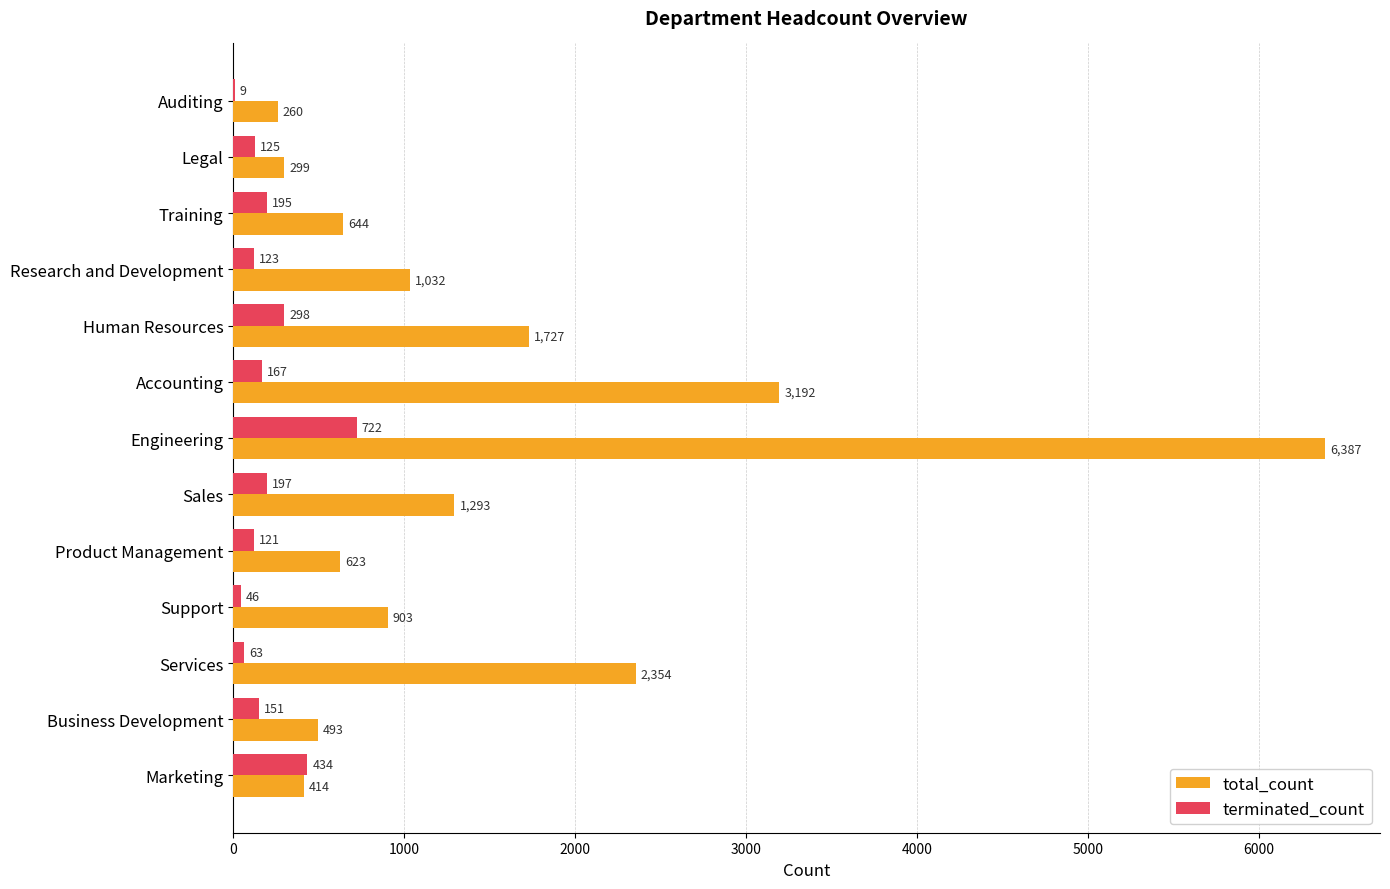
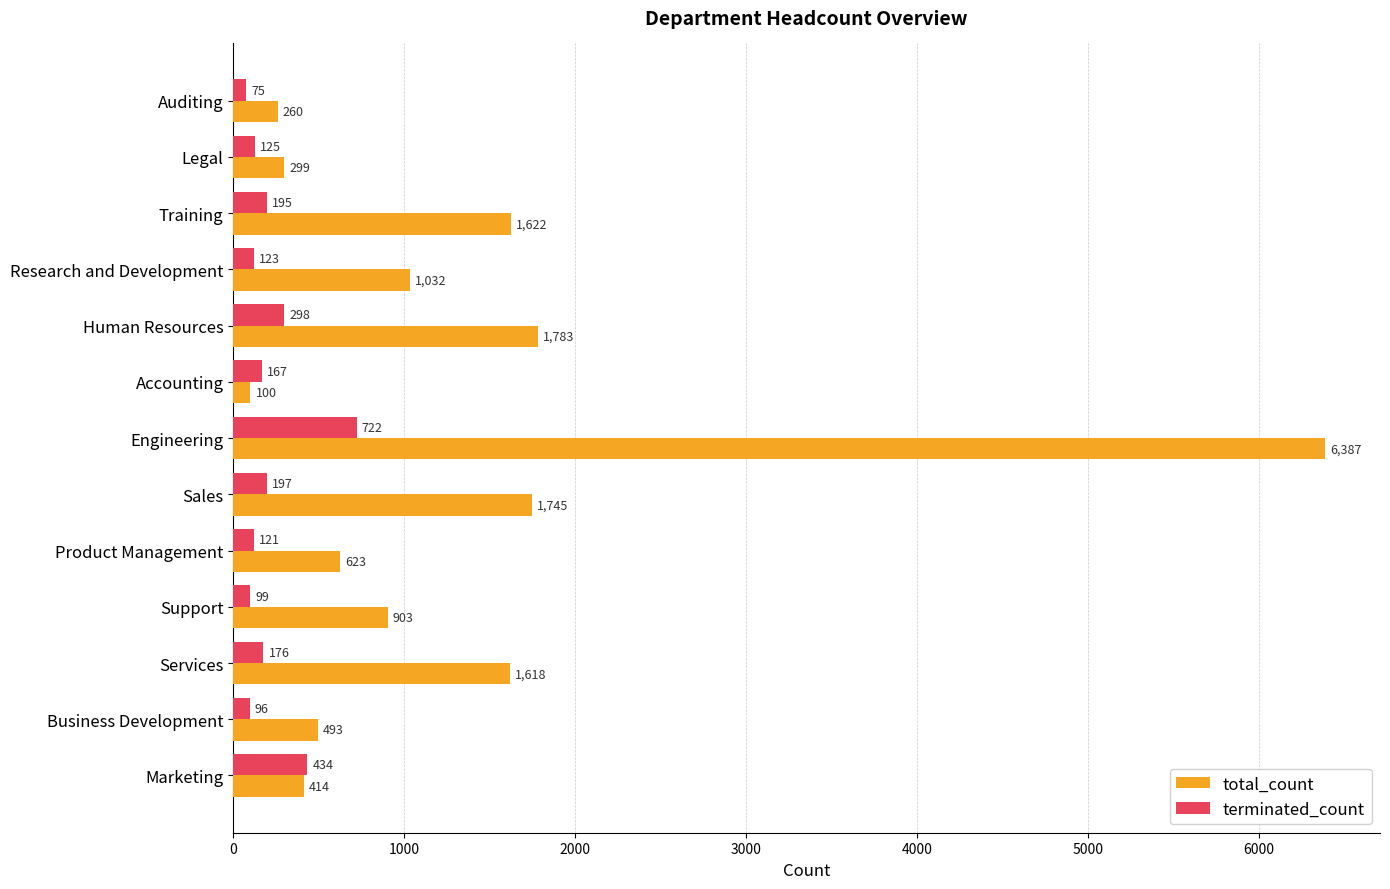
  {
    "total_count": {
      "Auditing": "260",
      "Legal": "299",
-     "Training": "644",
+     "Training": "1,622",
      "Research and Development": "1,032",
-     "Human Resources": "1,727",
-     "Accounting": "3,192",
+     "Human Resources": "1,783",
+     "Accounting": "100",
      "Engineering": "6,387",
-     "Sales": "1,293",
+     "Sales": "1,745",
      "Product Management": "623",
      "Support": "903",
-     "Services": "2,354",
+     "Services": "1,618",
      "Business Development": "493",
      "Marketing": "414"
    },
    "terminated_count": {
-     "Auditing": "9",
+     "Auditing": "75",
      "Legal": "125",
      "Training": "195",
      "Research and Development": "123",
      "Human Resources": "298",
      "Accounting": "167",
      "Engineering": "722",
      "Sales": "197",
      "Product Management": "121",
-     "Support": "46",
-     "Services": "63",
-     "Business Development": "151",
+     "Support": "99",
+     "Services": "176",
+     "Business Development": "96",
      "Marketing": "434"
    }
  }
